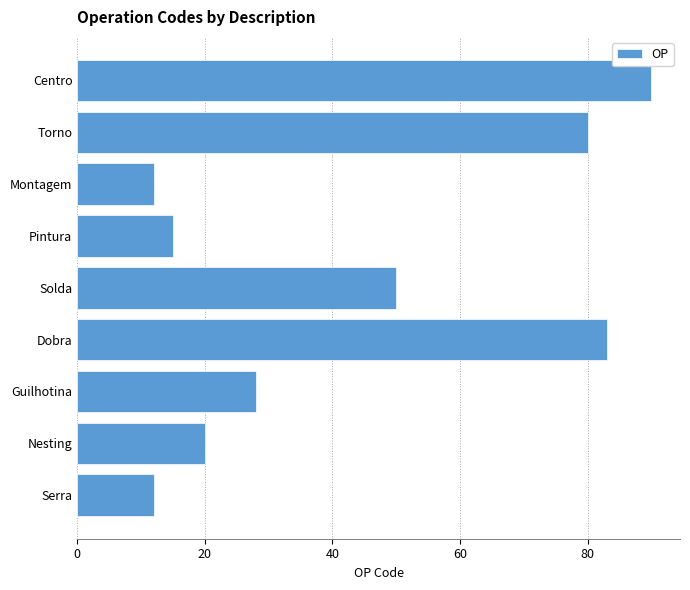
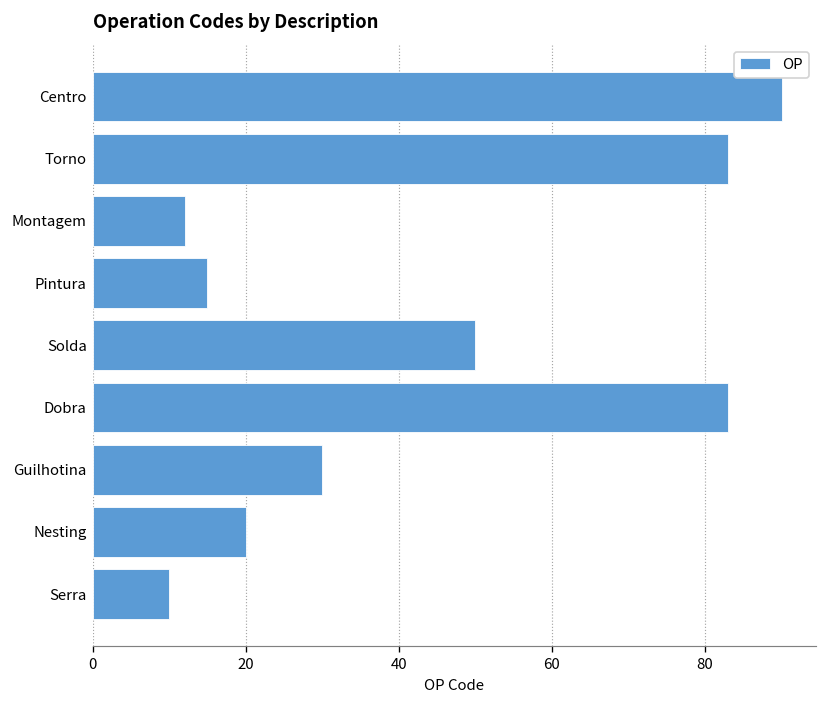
  {
    "Centro": 90,
-   "Torno": 80,
+   "Torno": 83,
    "Montagem": 12,
    "Pintura": 15,
    "Solda": 50,
    "Dobra": 83,
-   "Guilhotina": 28,
+   "Guilhotina": 30,
    "Nesting": 20,
-   "Serra": 12
+   "Serra": 10
  }
